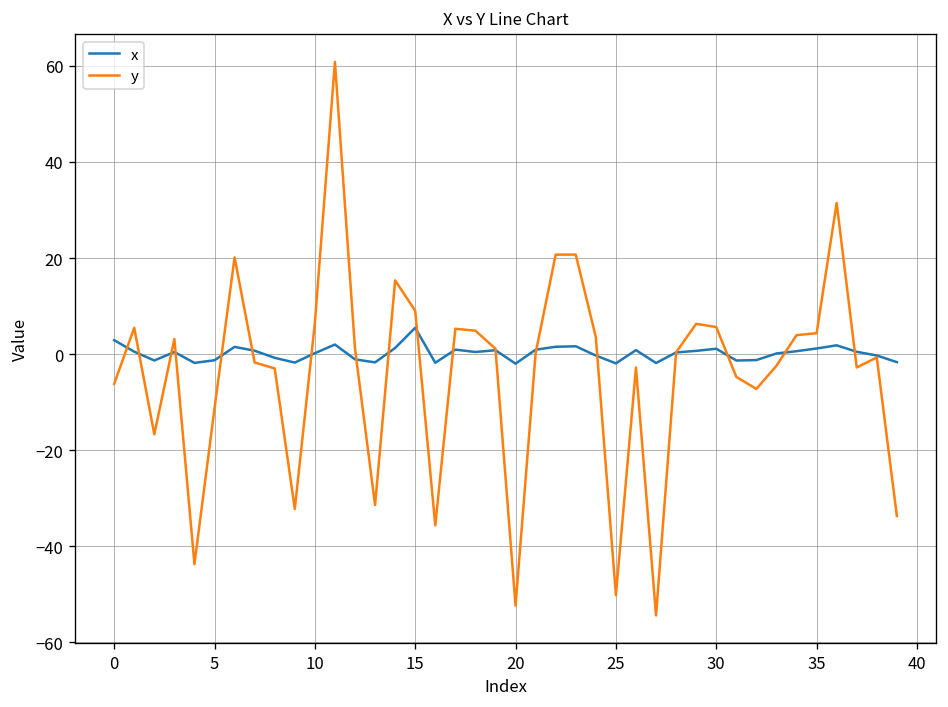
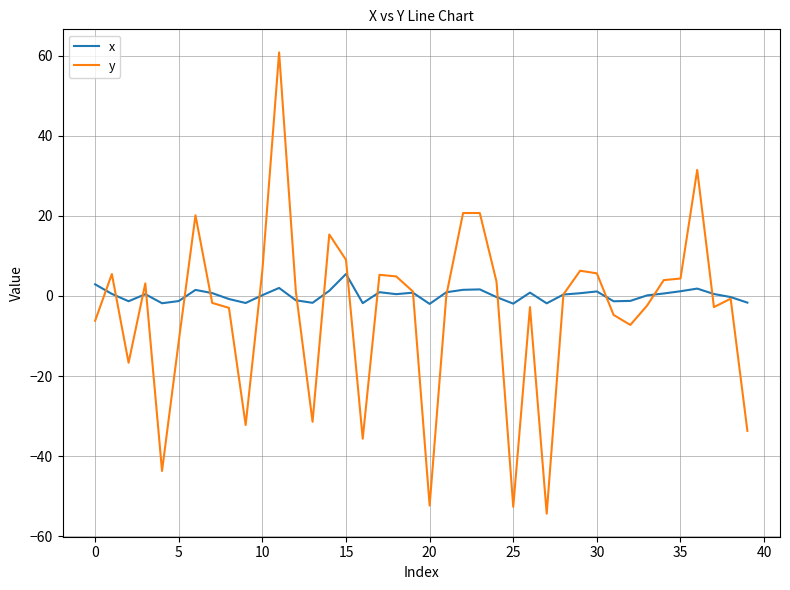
  {
    "x": {
      "0": 3,
      "5": -1,
      "10": 0,
      "15": 5,
      "20": -2,
      "25": -2,
      "30": 1,
      "35": 1
    },
    "y": {
      "0": -6,
      "5": -11,
      "10": 6,
      "15": 9,
      "20": -52,
-     "25": -50,
+     "25": -53,
      "30": 6,
      "35": 4
    }
  }
